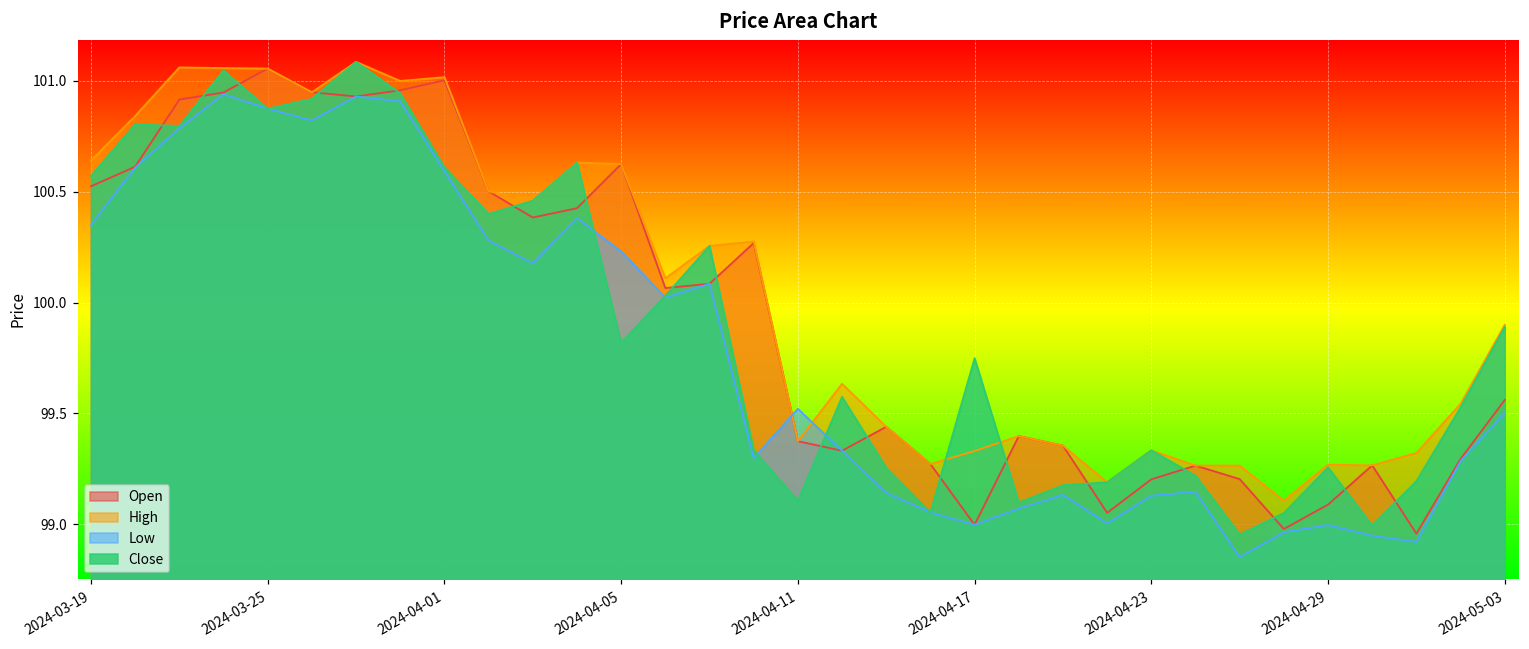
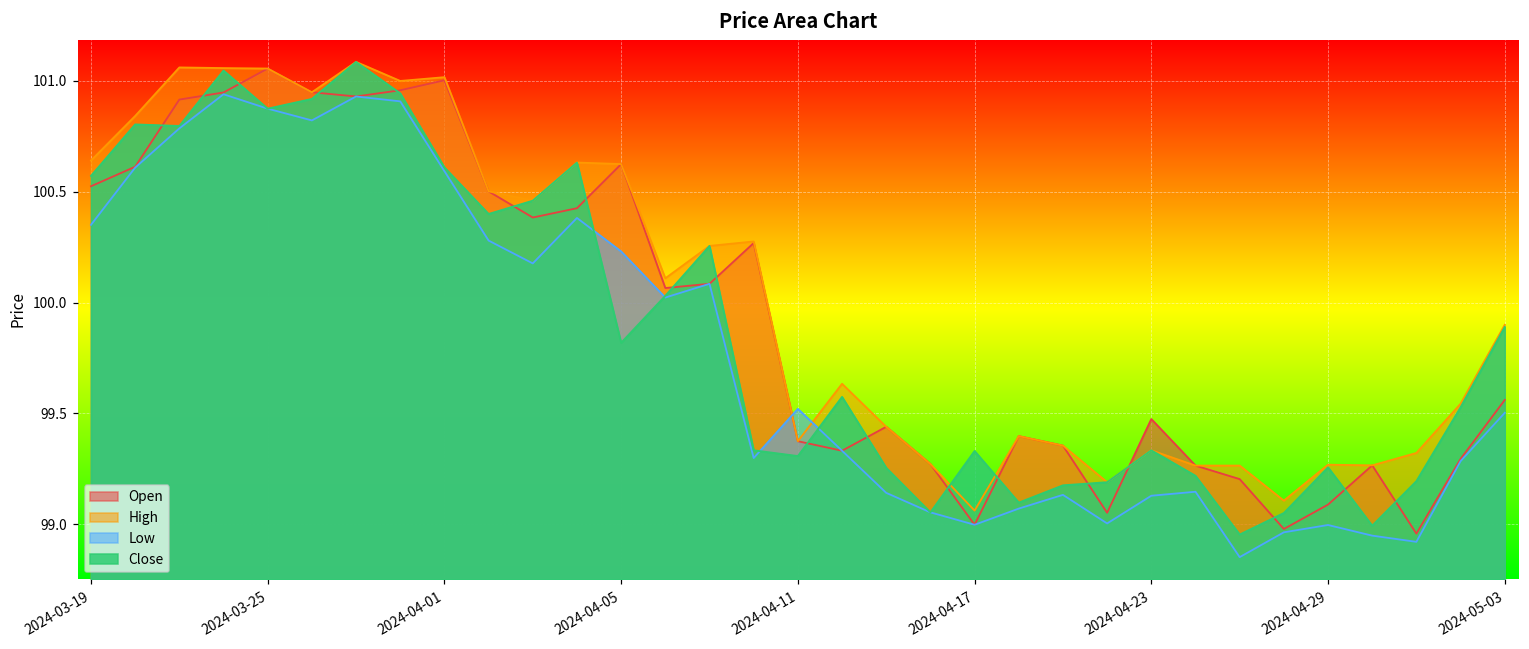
  {
    "Open": {
      "2024-03-19": 100.53,
      "2024-04-01": 101.00,
-     "2024-04-23": 99.20,
+     "2024-04-23": 99.48,
      "2024-04-29": 99.09,
      "2024-05-03": 99.56
    },
    "High": {
      "2024-03-19": 100.64,
      "2024-04-01": 101.02,
-     "2024-04-17": 99.33
+     "2024-04-17": 99.06
    },
    "Low": {
      "2024-03-19": 100.35,
      "2024-04-01": 100.59,
      "2024-04-05": 100.23,
      "2024-04-11": 99.52,
      "2024-04-23": 99.13,
      "2024-04-29": 99.00,
      "2024-05-03": 99.50
    },
    "Close": {
      "2024-03-19": 100.57,
      "2024-04-01": 100.61,
      "2024-04-05": 99.82,
-     "2024-04-11": 99.11,
-     "2024-04-17": 99.75
+     "2024-04-11": 99.31,
+     "2024-04-17": 99.33
    }
  }
